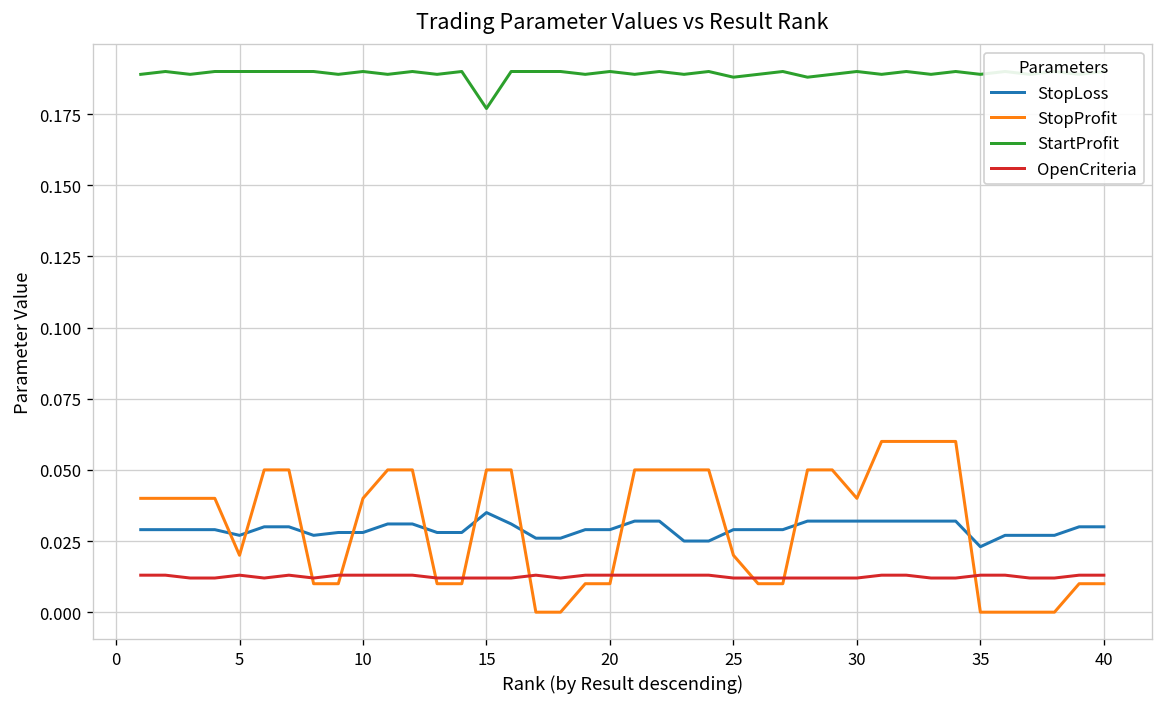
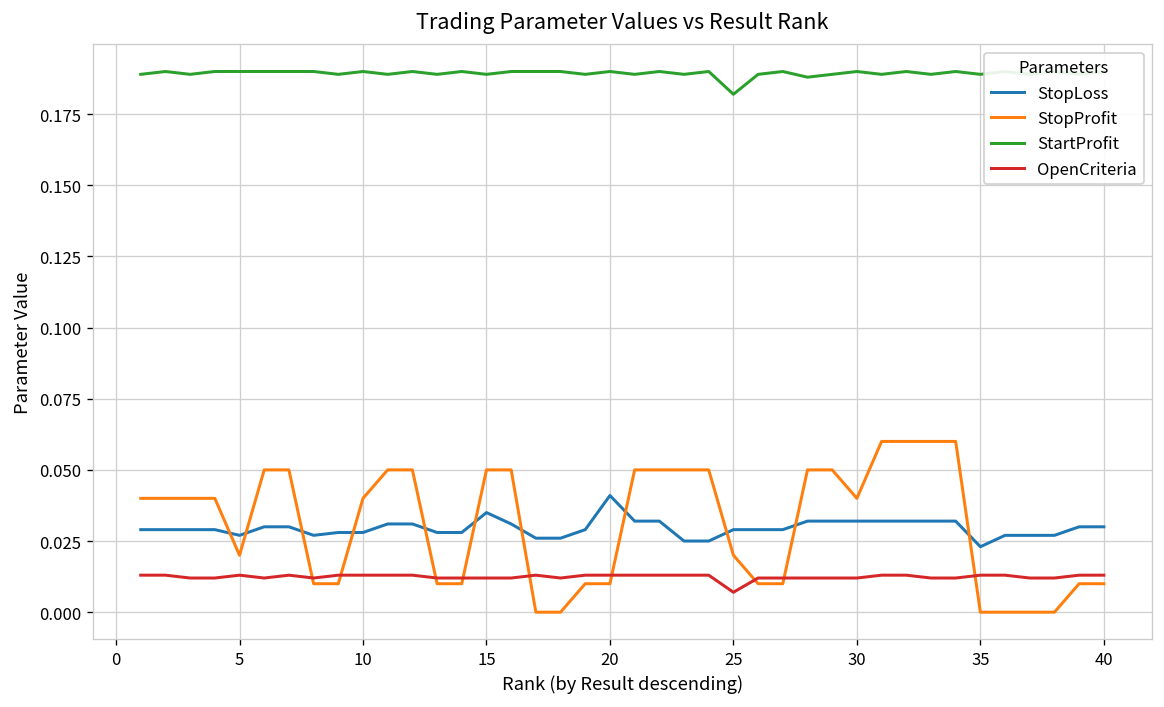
  {
    "StopLoss": {
      "5": 0.027,
      "10": 0.028,
      "15": 0.035,
-     "20": 0.029,
+     "20": 0.041,
      "25": 0.029,
      "30": 0.032,
      "35": 0.023,
      "40": 0.030
    },
    "StopProfit": {
      "5": 0.020,
      "10": 0.040,
      "15": 0.050,
      "20": 0.010,
      "25": 0.020,
      "30": 0.040,
      "35": 0.000,
      "40": 0.010
    },
    "StartProfit": {
      "5": 0.190,
      "10": 0.190,
-     "15": 0.177,
+     "15": 0.189,
      "20": 0.190,
-     "25": 0.188,
+     "25": 0.182,
      "30": 0.190,
      "35": 0.189
    },
    "OpenCriteria": {
      "5": 0.013,
      "10": 0.013,
      "15": 0.012,
      "20": 0.013,
-     "25": 0.012,
+     "25": 0.007,
      "30": 0.012,
      "35": 0.013,
      "40": 0.013
    }
  }
